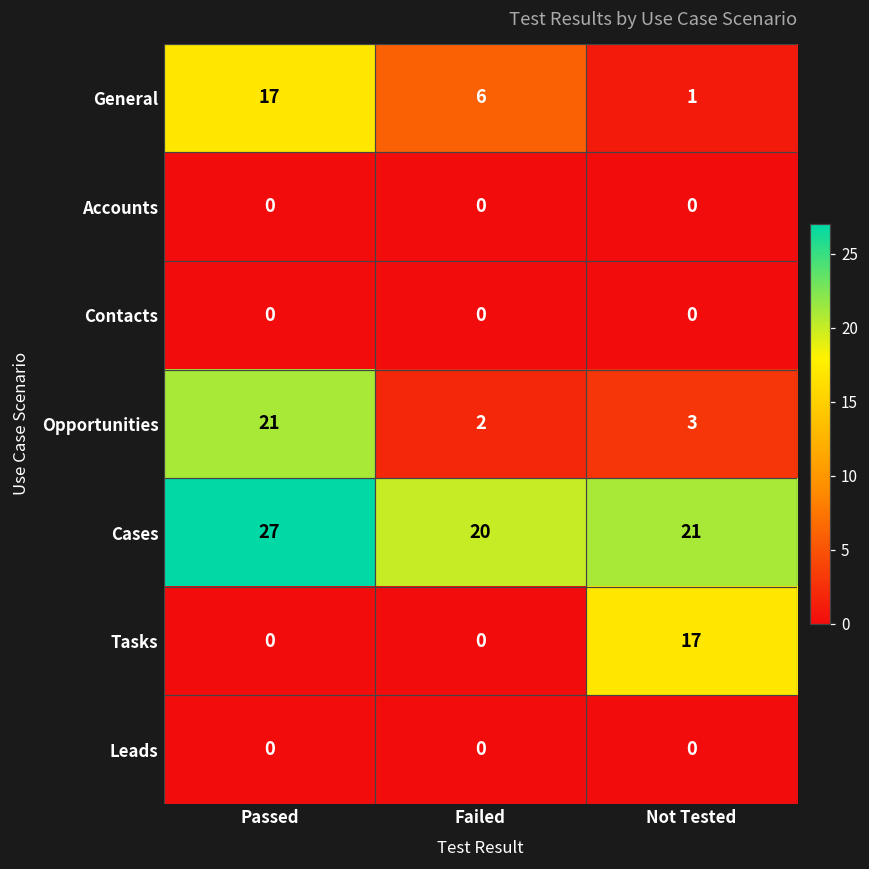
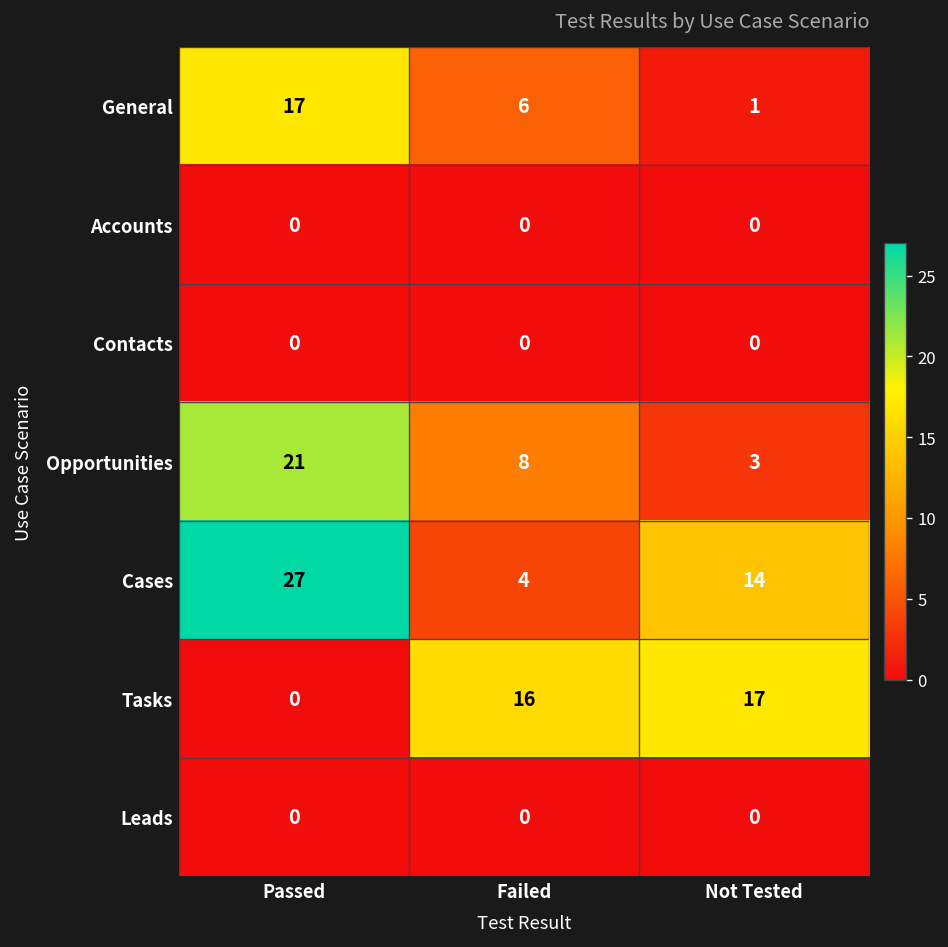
  {
    "General": {
      "Passed": 17,
      "Failed": 6,
      "Not Tested": 1
    },
    "Accounts": {
      "Passed": 0,
      "Failed": 0,
      "Not Tested": 0
    },
    "Contacts": {
      "Passed": 0,
      "Failed": 0,
      "Not Tested": 0
    },
    "Opportunities": {
      "Passed": 21,
-     "Failed": 2,
+     "Failed": 8,
      "Not Tested": 3
    },
    "Cases": {
      "Passed": 27,
-     "Failed": 20,
-     "Not Tested": 21
+     "Failed": 4,
+     "Not Tested": 14
    },
    "Tasks": {
      "Passed": 0,
-     "Failed": 0,
+     "Failed": 16,
      "Not Tested": 17
    },
    "Leads": {
      "Passed": 0,
      "Failed": 0,
      "Not Tested": 0
    }
  }
